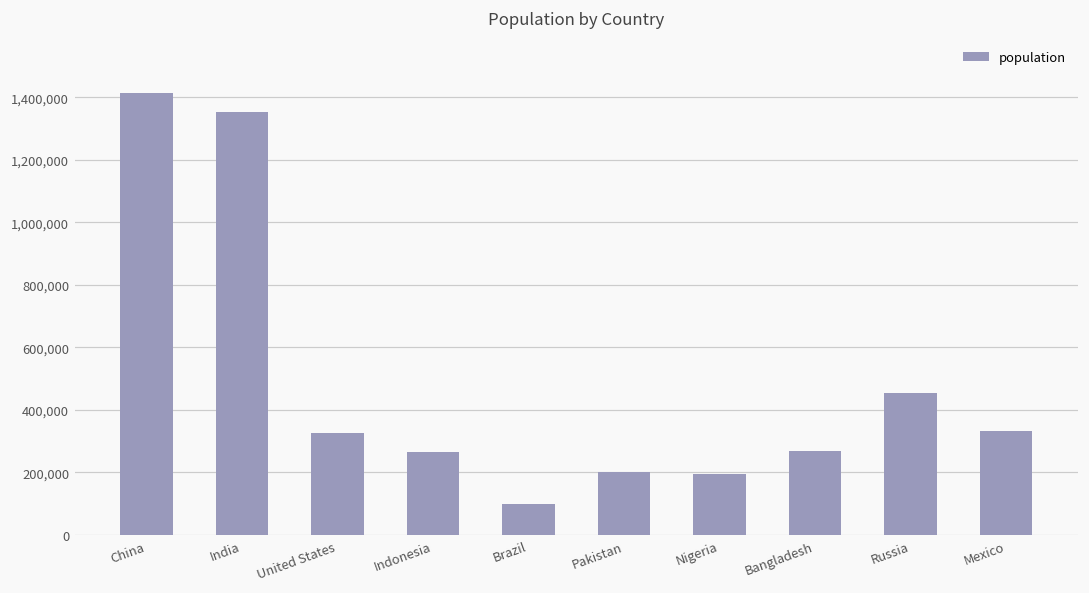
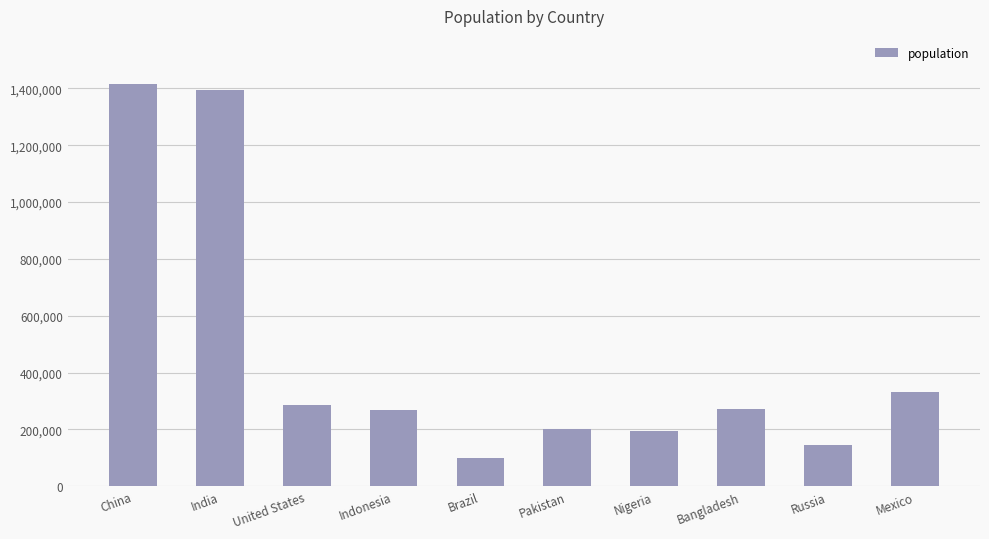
  {
    "China": "1,420,000",
-   "India": "1,350,000",
-   "United States": "330,000",
+   "India": "1,390,000",
+   "United States": "280,000",
    "Indonesia": "270,000",
    "Brazil": "100,000",
    "Pakistan": "200,000",
    "Nigeria": "200,000",
    "Bangladesh": "270,000",
-   "Russia": "450,000",
+   "Russia": "140,000",
    "Mexico": "330,000"
  }
